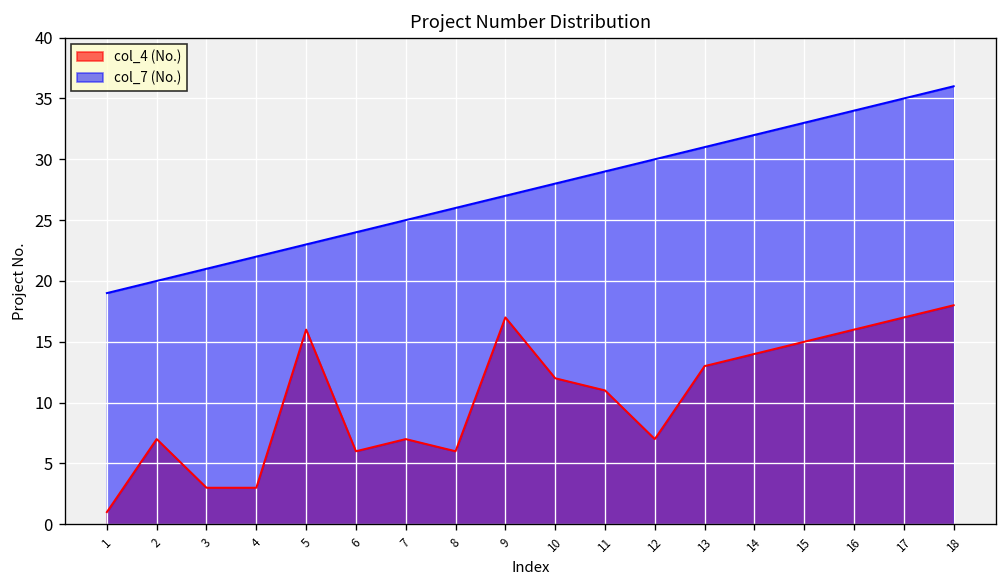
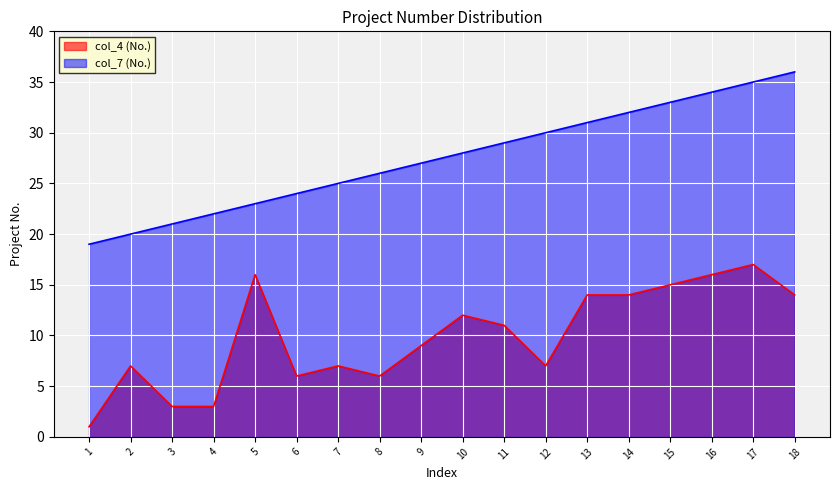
  {
    "col_4 (No.)": {
      "1": 1,
      "2": 7,
      "3": 3,
      "4": 3,
      "5": 16,
      "6": 6,
      "7": 7,
      "8": 6,
-     "9": 17,
+     "9": 9,
      "10": 12,
      "11": 11,
      "12": 7,
-     "13": 13,
+     "13": 14,
      "14": 14,
      "15": 15,
      "16": 16,
      "17": 17,
-     "18": 18
+     "18": 14
    },
    "col_7 (No.)": {
      "1": 19,
      "2": 20,
      "3": 21,
      "4": 22,
      "5": 23,
      "6": 24,
      "7": 25,
      "8": 26,
      "9": 27,
      "10": 28,
      "11": 29,
      "12": 30,
      "13": 31,
      "14": 32,
      "15": 33,
      "16": 34,
      "17": 35,
      "18": 36
    }
  }
